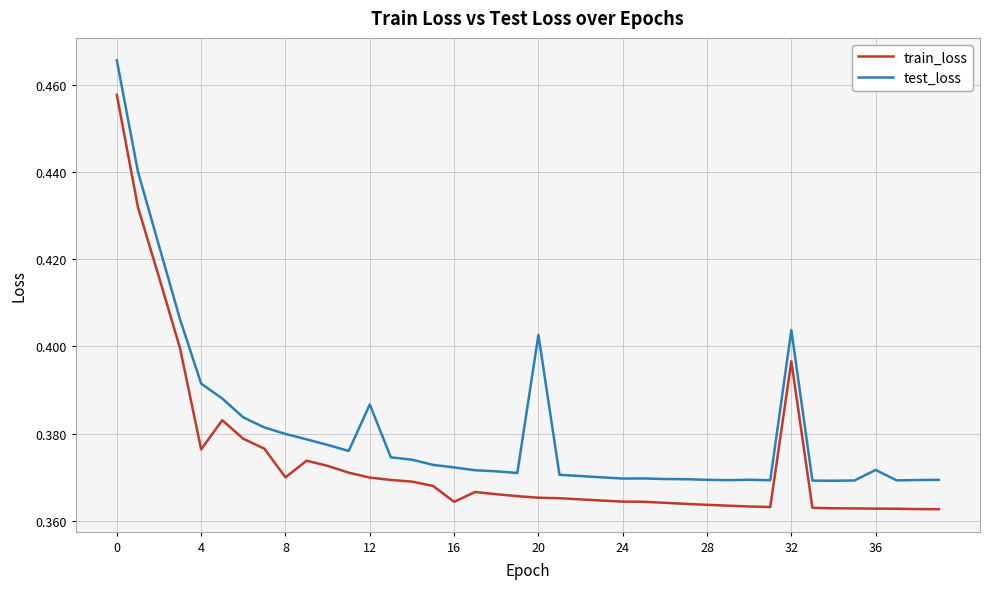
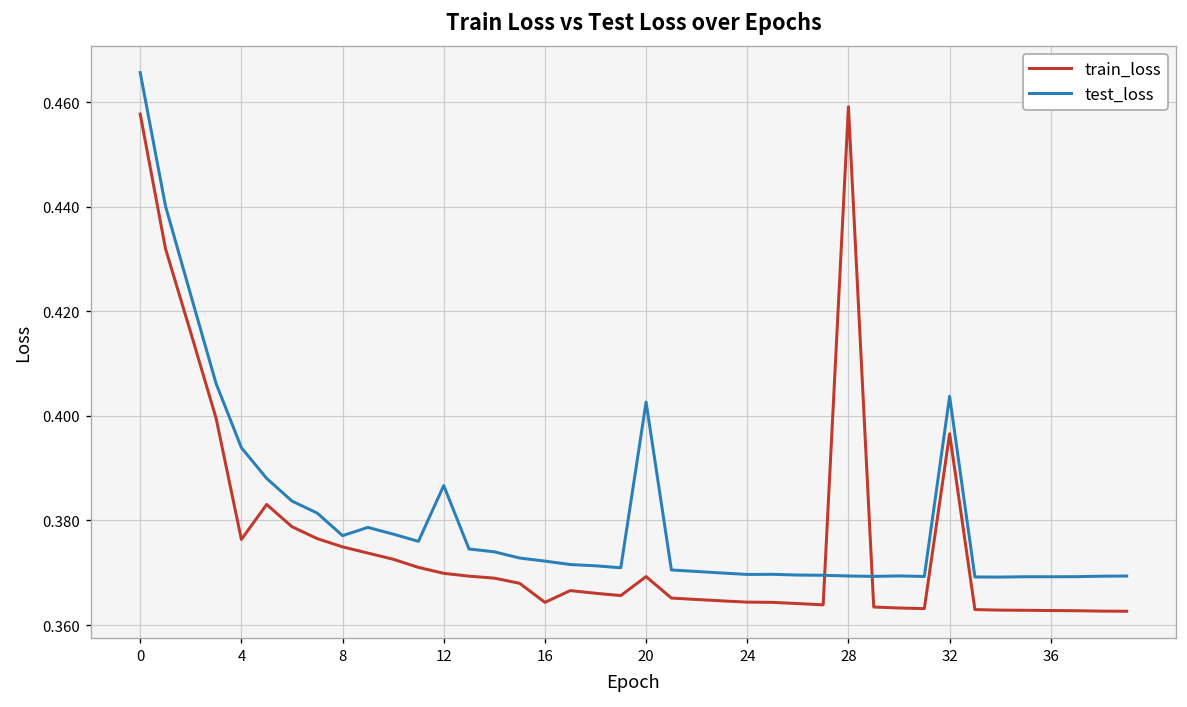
  {
    "train_loss": {
      "0": 0.458,
      "4": 0.376,
-     "8": 0.370,
+     "8": 0.375,
      "12": 0.370,
      "16": 0.364,
-     "20": 0.365,
+     "20": 0.369,
      "24": 0.364,
-     "28": 0.364,
+     "28": 0.459,
      "32": 0.397,
      "36": 0.363
    },
    "test_loss": {
      "0": 0.466,
-     "4": 0.391,
-     "8": 0.380,
+     "4": 0.394,
+     "8": 0.377,
      "12": 0.387,
      "16": 0.372,
      "20": 0.403,
      "24": 0.370,
      "28": 0.369,
      "32": 0.404,
-     "36": 0.372
+     "36": 0.369
    }
  }
